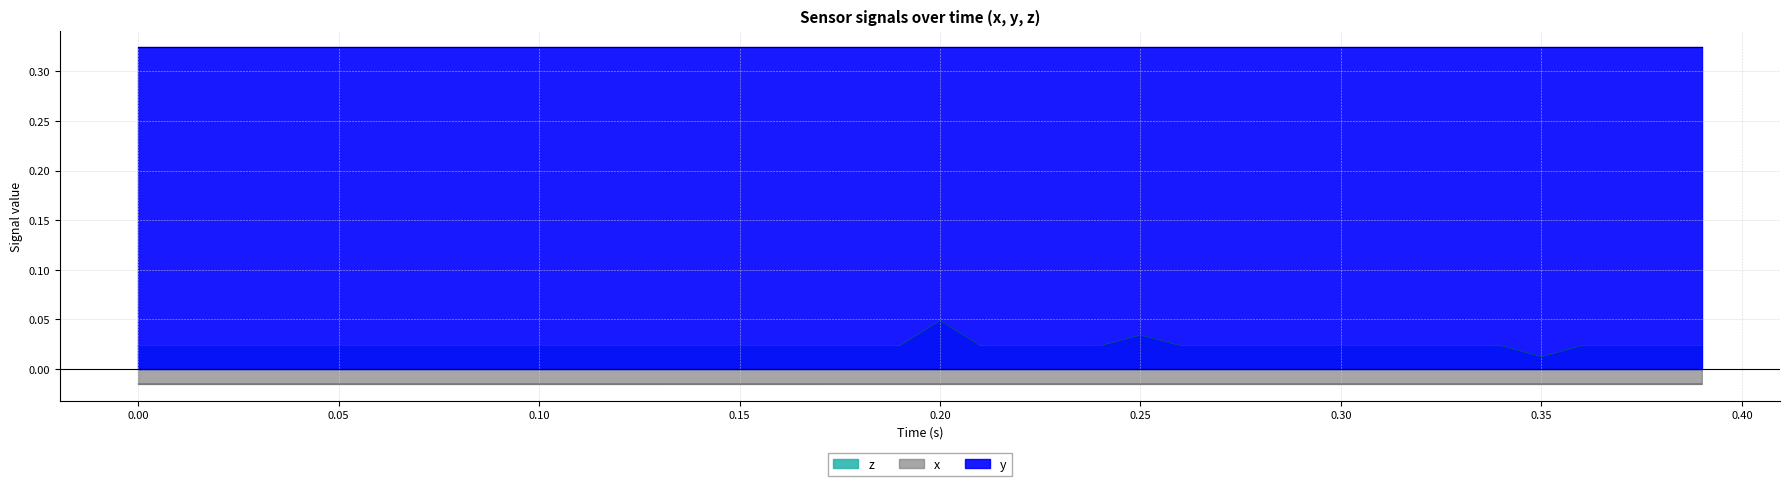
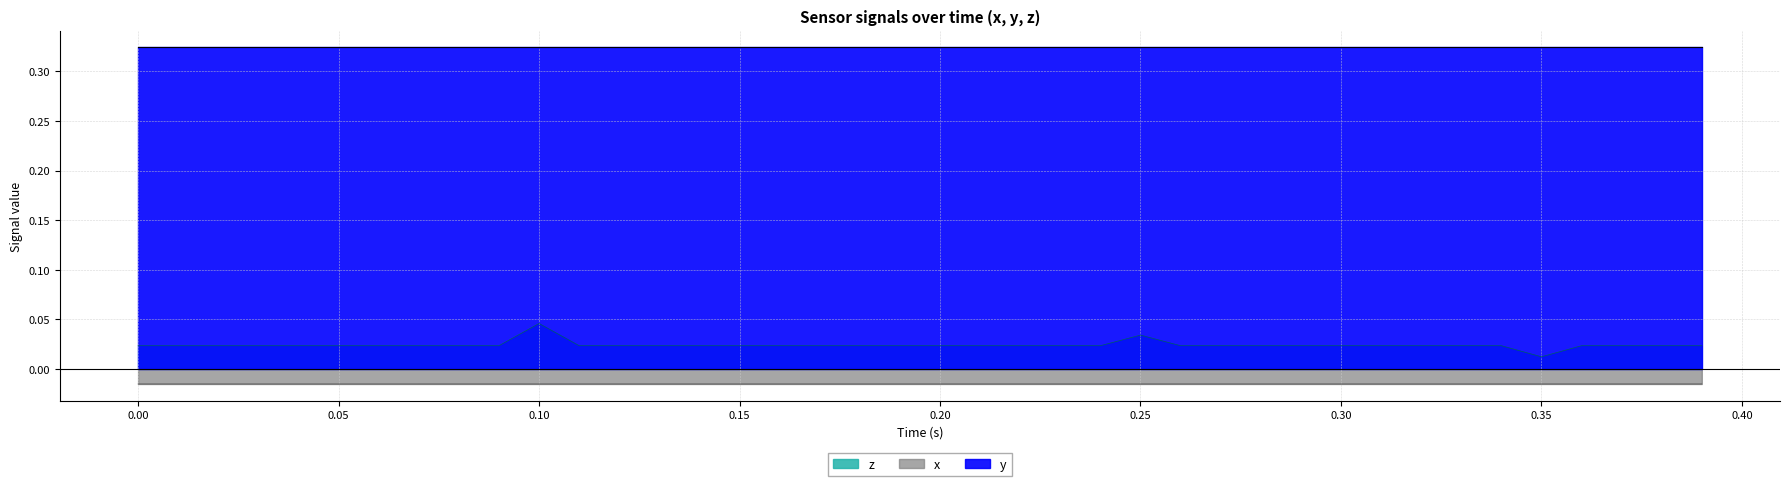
  {
    "z": {
      "0.00": 0.02,
      "0.05": 0.02,
-     "0.10": 0.02,
+     "0.10": 0.05,
      "0.15": 0.02,
-     "0.20": 0.05,
+     "0.20": 0.02,
      "0.25": 0.03,
      "0.30": 0.02,
      "0.35": 0.01
    },
    "y": {
      "0.00": 0.32,
      "0.05": 0.32,
      "0.10": 0.32,
      "0.15": 0.32,
      "0.20": 0.32,
      "0.25": 0.32,
      "0.30": 0.32,
      "0.35": 0.32
    }
  }
